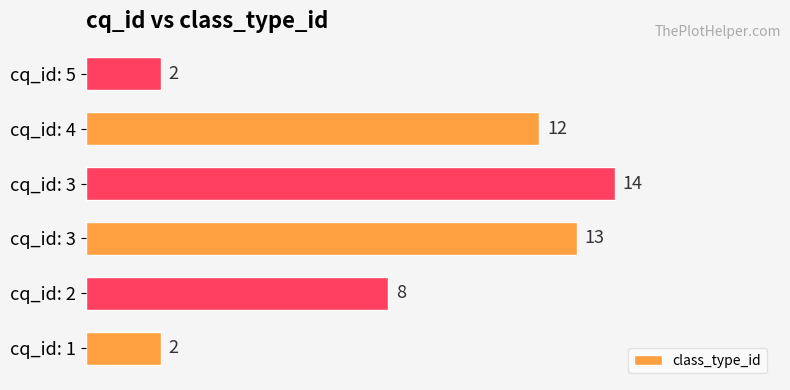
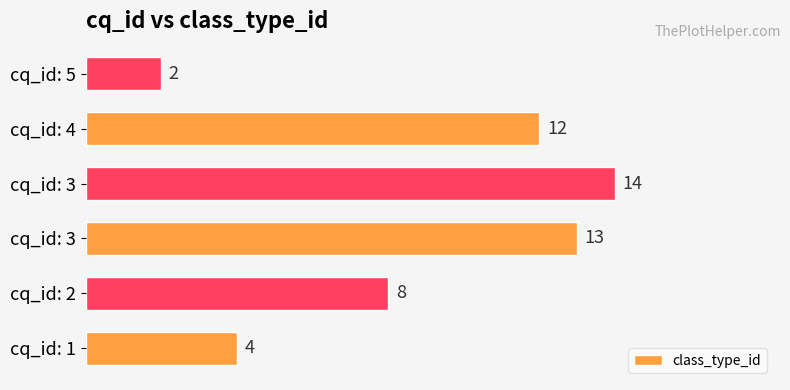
  {
    "cq_id: 5": 2,
    "cq_id: 4": 12,
    "cq_id: 2": 8,
-   "cq_id: 1": 2
+   "cq_id: 1": 4
  }
